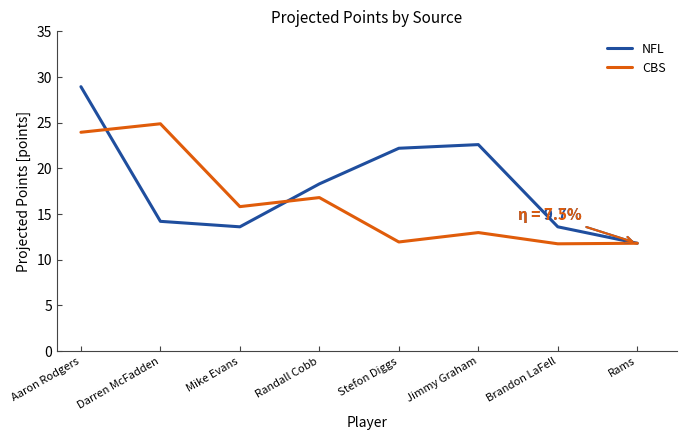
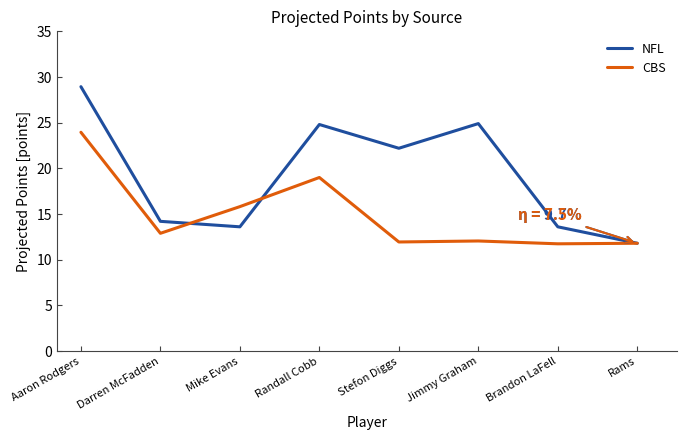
  {
    "NFL": {
      "Aaron Rodgers": 29,
      "Darren McFadden": 14,
      "Mike Evans": 14,
-     "Randall Cobb": 18,
+     "Randall Cobb": 25,
      "Stefon Diggs": 22,
-     "Jimmy Graham": 23
+     "Jimmy Graham": 25
    },
    "CBS": {
      "Aaron Rodgers": 24,
-     "Darren McFadden": 25,
+     "Darren McFadden": 13,
      "Mike Evans": 16,
-     "Randall Cobb": 17,
+     "Randall Cobb": 19,
      "Stefon Diggs": 12,
-     "Jimmy Graham": 13,
+     "Jimmy Graham": 12,
      "Brandon LaFell": 12
    }
  }
